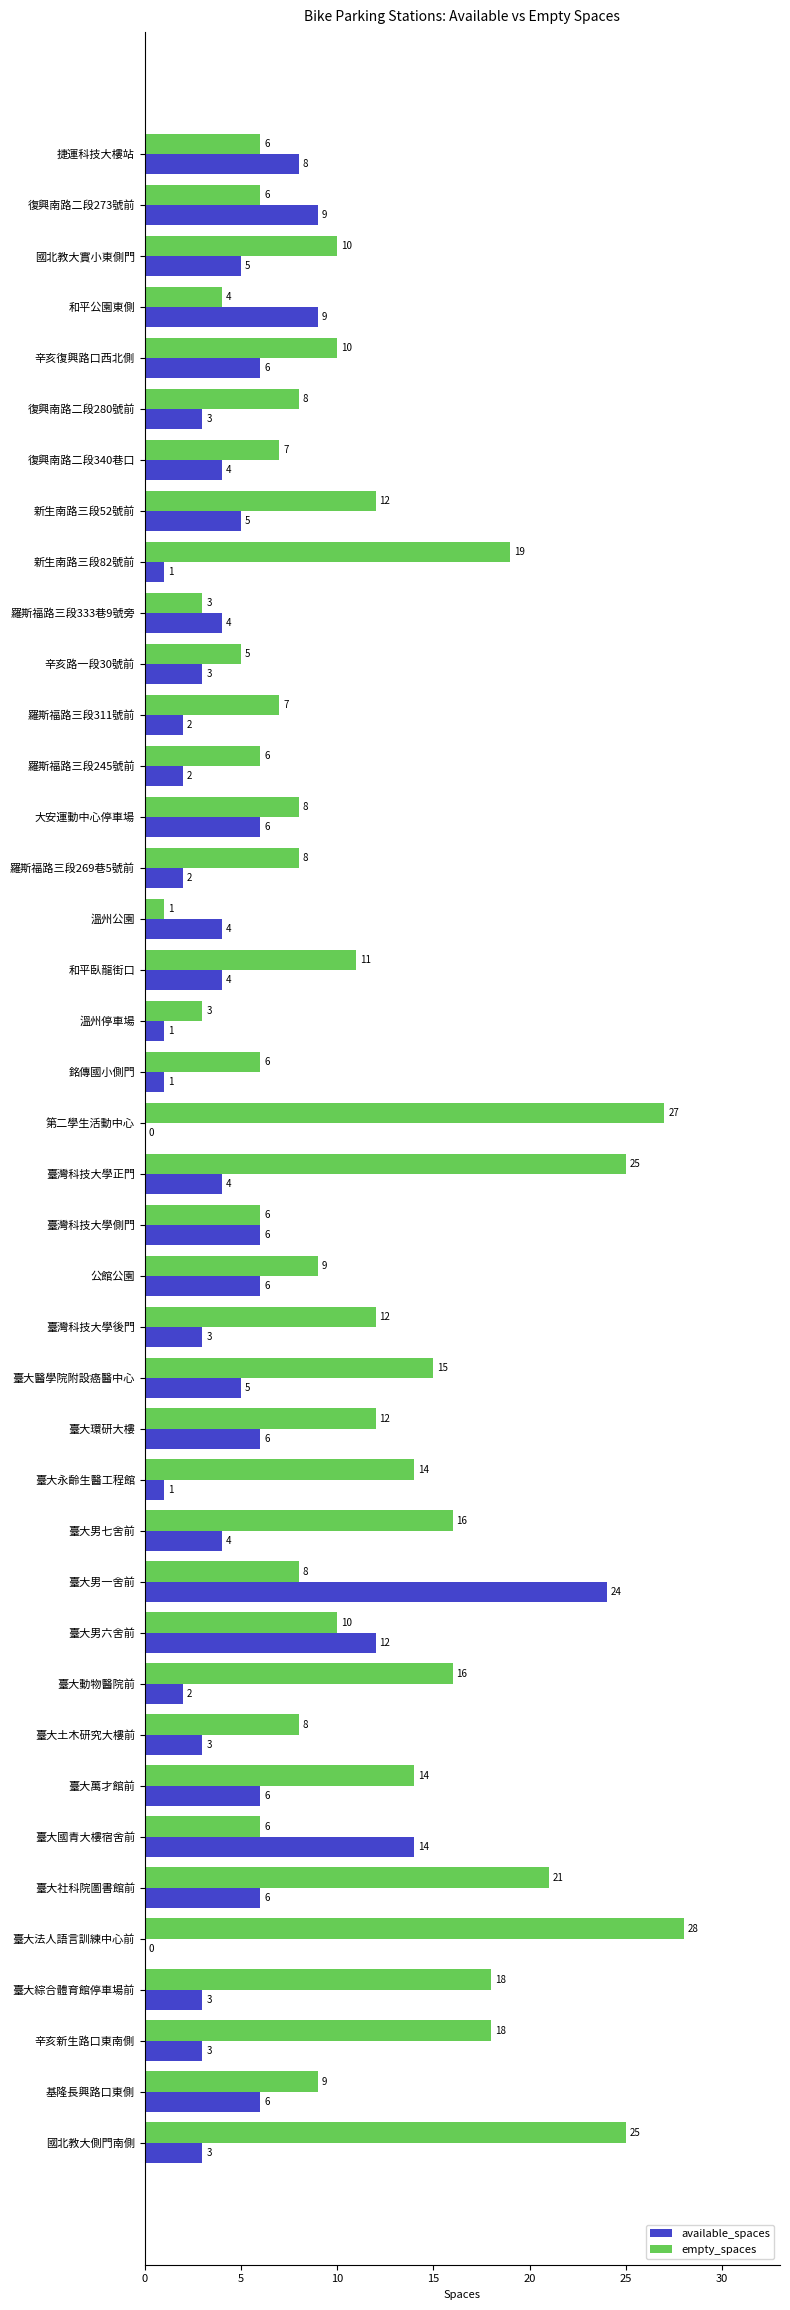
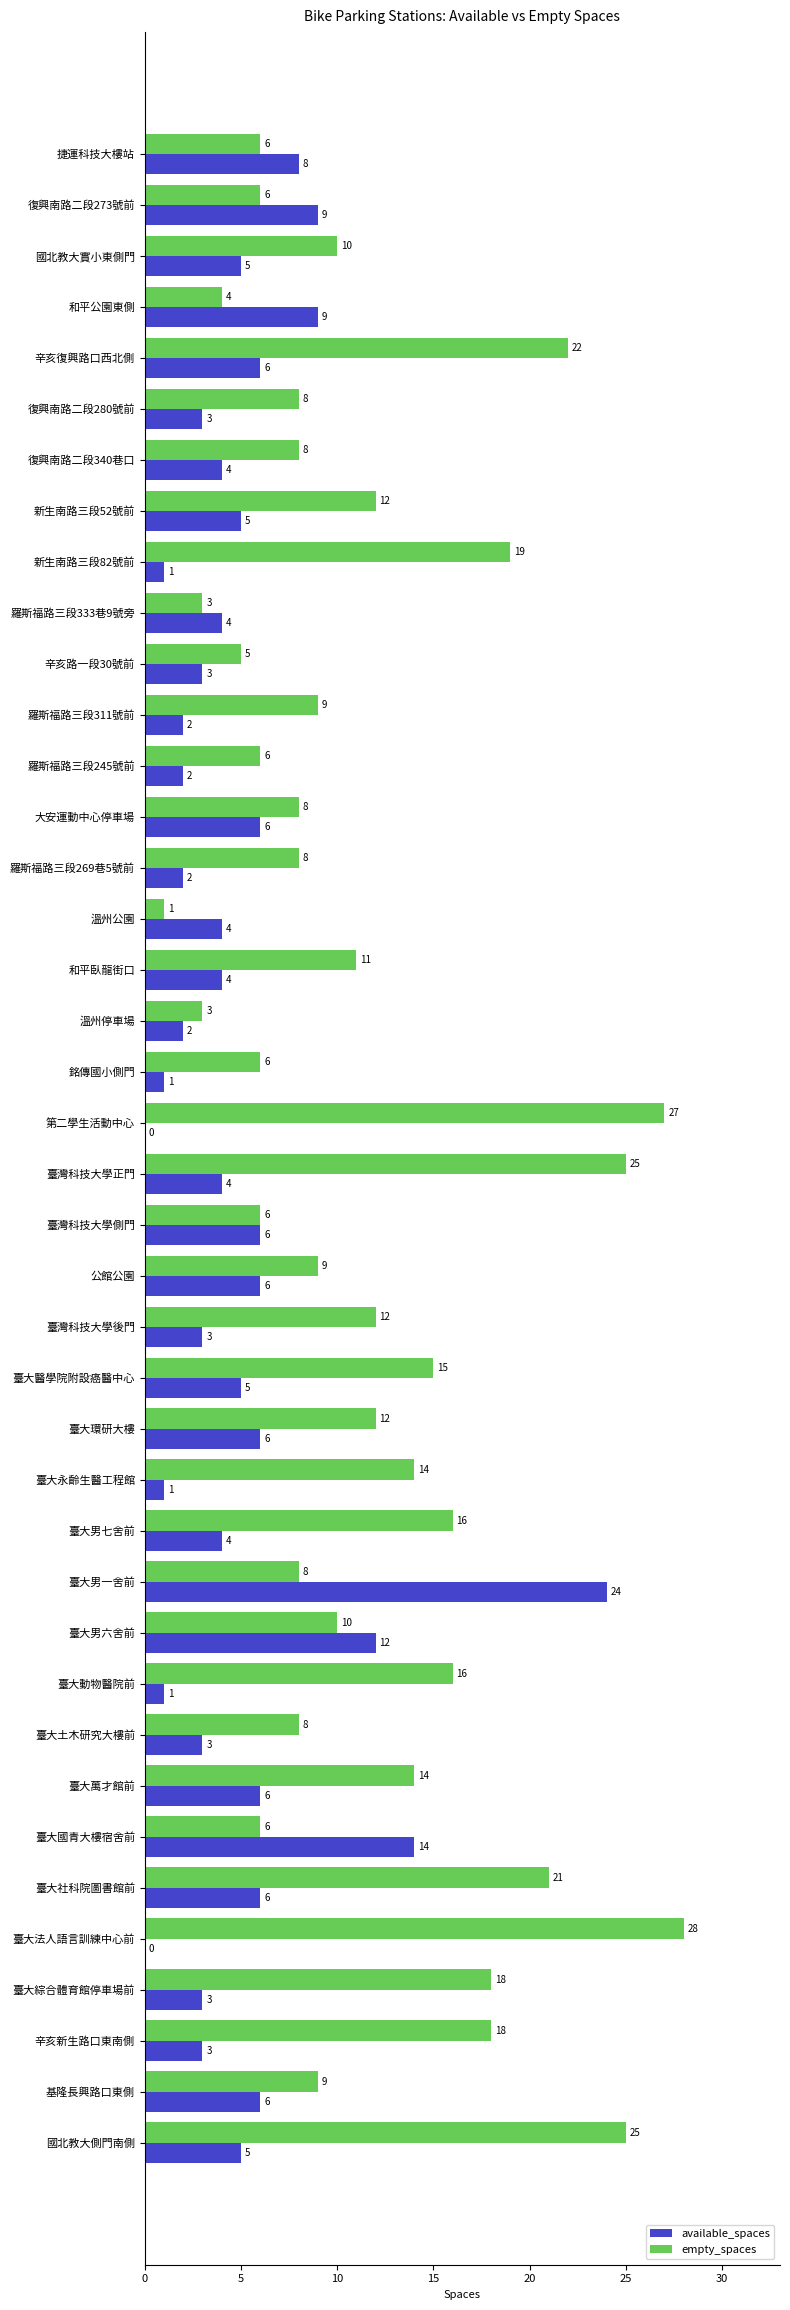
  {
    "available_spaces": {
      "捷運科技大樓站": 8,
      "復興南路二段273號前": 9,
      "國北教大實小東側門": 5,
      "和平公園東側": 9,
      "辛亥復興路口西北側": 6,
      "復興南路二段280號前": 3,
      "復興南路二段340巷口": 4,
      "新生南路三段52號前": 5,
      "新生南路三段82號前": 1,
      "羅斯福路三段333巷9號旁": 4,
      "辛亥路一段30號前": 3,
      "羅斯福路三段311號前": 2,
      "羅斯福路三段245號前": 2,
      "大安運動中心停車場": 6,
      "羅斯福路三段269巷5號前": 2,
      "溫州公園": 4,
      "和平臥龍街口": 4,
-     "溫州停車場": 1,
+     "溫州停車場": 2,
      "銘傳國小側門": 1,
      "第二學生活動中心": 0,
      "臺灣科技大學正門": 4,
      "臺灣科技大學側門": 6,
      "公館公園": 6,
      "臺灣科技大學後門": 3,
      "臺大醫學院附設癌醫中心": 5,
      "臺大環研大樓": 6,
      "臺大永齡生醫工程館": 1,
      "臺大男七舍前": 4,
      "臺大男一舍前": 24,
      "臺大男六舍前": 12,
-     "臺大動物醫院前": 2,
+     "臺大動物醫院前": 1,
      "臺大土木研究大樓前": 3,
      "臺大萬才館前": 6,
      "臺大國青大樓宿舍前": 14,
      "臺大社科院圖書館前": 6,
      "臺大法人語言訓練中心前": 0,
      "臺大綜合體育館停車場前": 3,
      "辛亥新生路口東南側": 3,
      "基隆長興路口東側": 6,
-     "國北教大側門南側": 3
+     "國北教大側門南側": 5
    },
    "empty_spaces": {
      "捷運科技大樓站": 6,
      "復興南路二段273號前": 6,
      "國北教大實小東側門": 10,
      "和平公園東側": 4,
-     "辛亥復興路口西北側": 10,
+     "辛亥復興路口西北側": 22,
      "復興南路二段280號前": 8,
-     "復興南路二段340巷口": 7,
+     "復興南路二段340巷口": 8,
      "新生南路三段52號前": 12,
      "新生南路三段82號前": 19,
      "羅斯福路三段333巷9號旁": 3,
      "辛亥路一段30號前": 5,
-     "羅斯福路三段311號前": 7,
+     "羅斯福路三段311號前": 9,
      "羅斯福路三段245號前": 6,
      "大安運動中心停車場": 8,
      "羅斯福路三段269巷5號前": 8,
      "溫州公園": 1,
      "和平臥龍街口": 11,
      "溫州停車場": 3,
      "銘傳國小側門": 6,
      "第二學生活動中心": 27,
      "臺灣科技大學正門": 25,
      "臺灣科技大學側門": 6,
      "公館公園": 9,
      "臺灣科技大學後門": 12,
      "臺大醫學院附設癌醫中心": 15,
      "臺大環研大樓": 12,
      "臺大永齡生醫工程館": 14,
      "臺大男七舍前": 16,
      "臺大男一舍前": 8,
      "臺大男六舍前": 10,
      "臺大動物醫院前": 16,
      "臺大土木研究大樓前": 8,
      "臺大萬才館前": 14,
      "臺大國青大樓宿舍前": 6,
      "臺大社科院圖書館前": 21,
      "臺大法人語言訓練中心前": 28,
      "臺大綜合體育館停車場前": 18,
      "辛亥新生路口東南側": 18,
      "基隆長興路口東側": 9,
      "國北教大側門南側": 25
    }
  }
